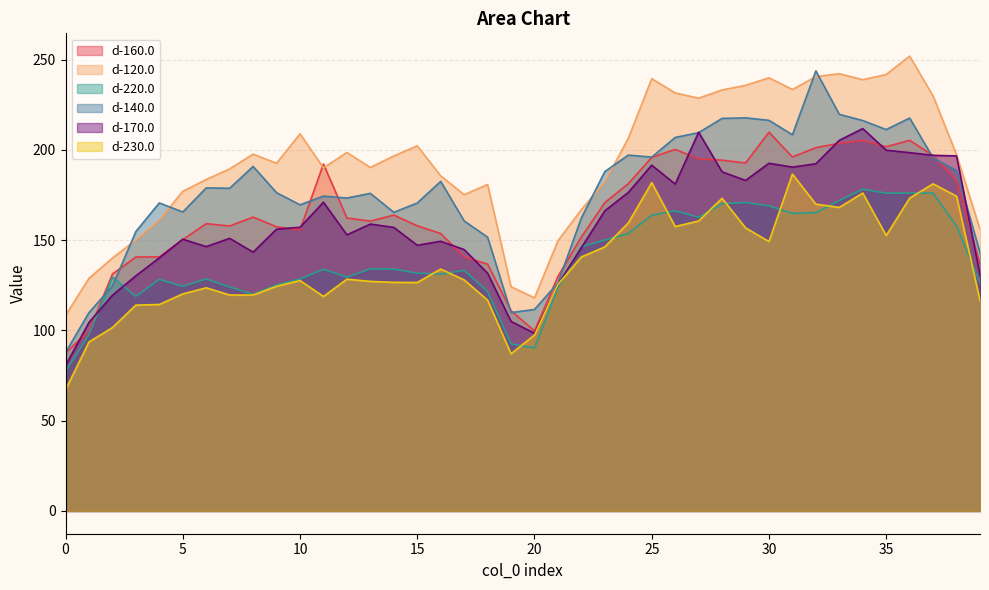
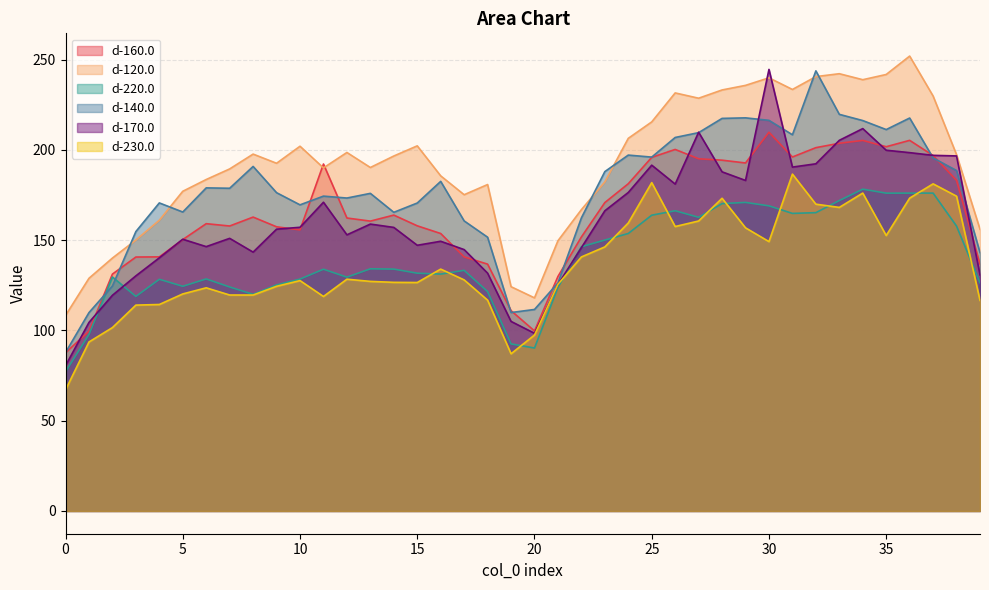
  {
    "d-160.0": {
      "10": 156,
      "15": 158,
      "30": 210,
      "35": 202
    },
    "d-120.0": {
      "0": 108,
      "5": 177,
-     "10": 209,
+     "10": 202,
      "15": 202,
      "20": 118,
-     "25": 239,
+     "25": 216,
      "30": 240,
      "35": 242
    },
    "d-170.0": {
      "0": 80,
      "10": 157,
      "15": 147,
      "25": 192,
-     "30": 193,
+     "30": 245,
      "35": 200
    },
    "d-230.0": {
      "0": 67,
      "5": 120,
      "15": 127,
      "25": 182,
      "30": 149,
      "35": 153
    }
  }
